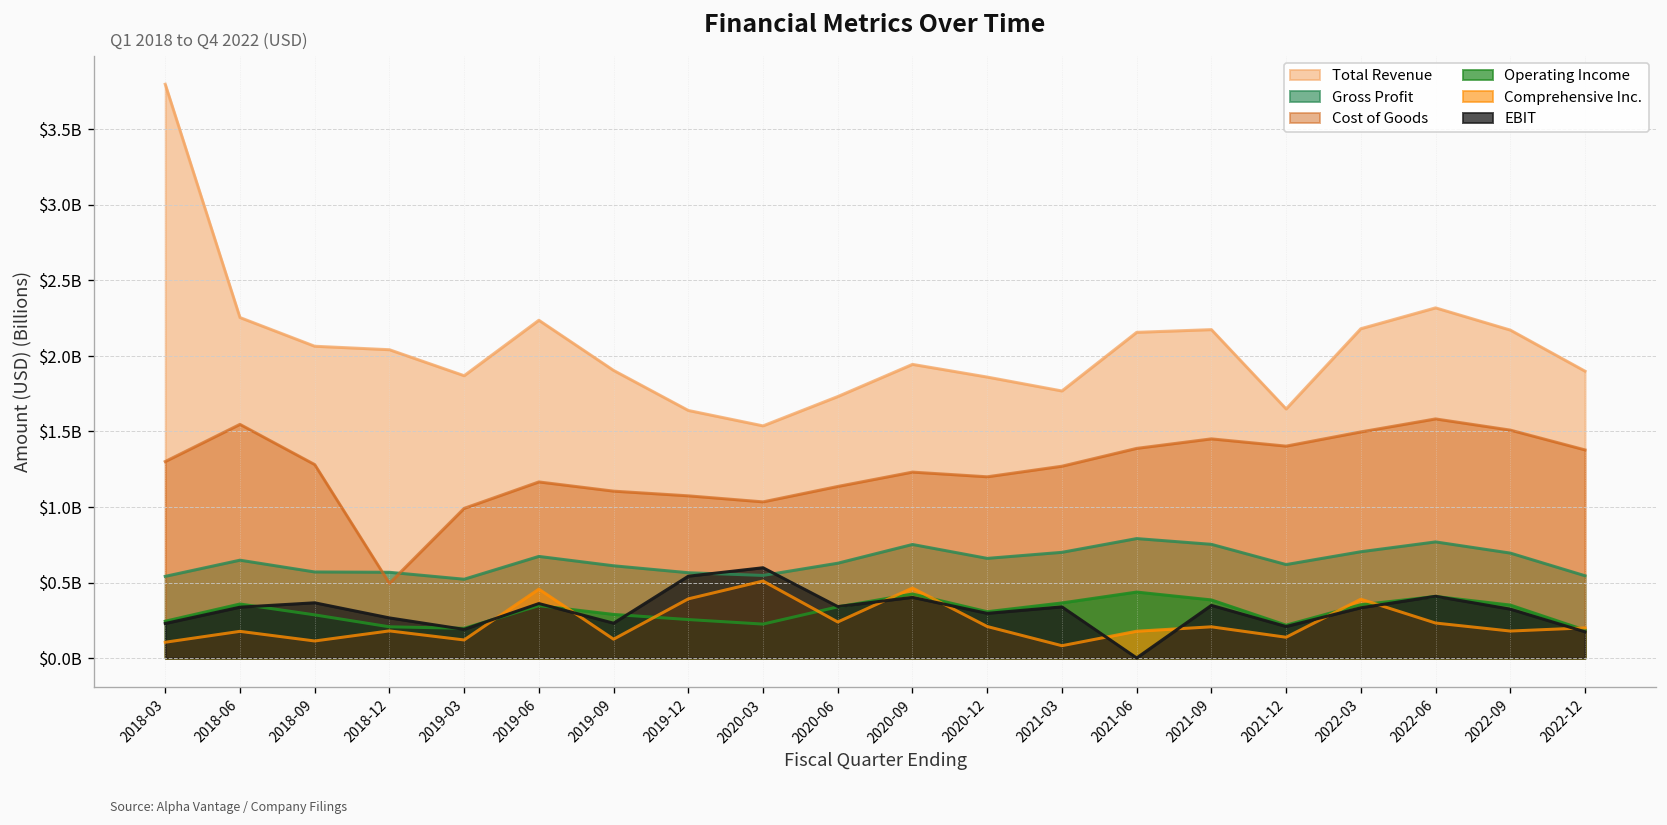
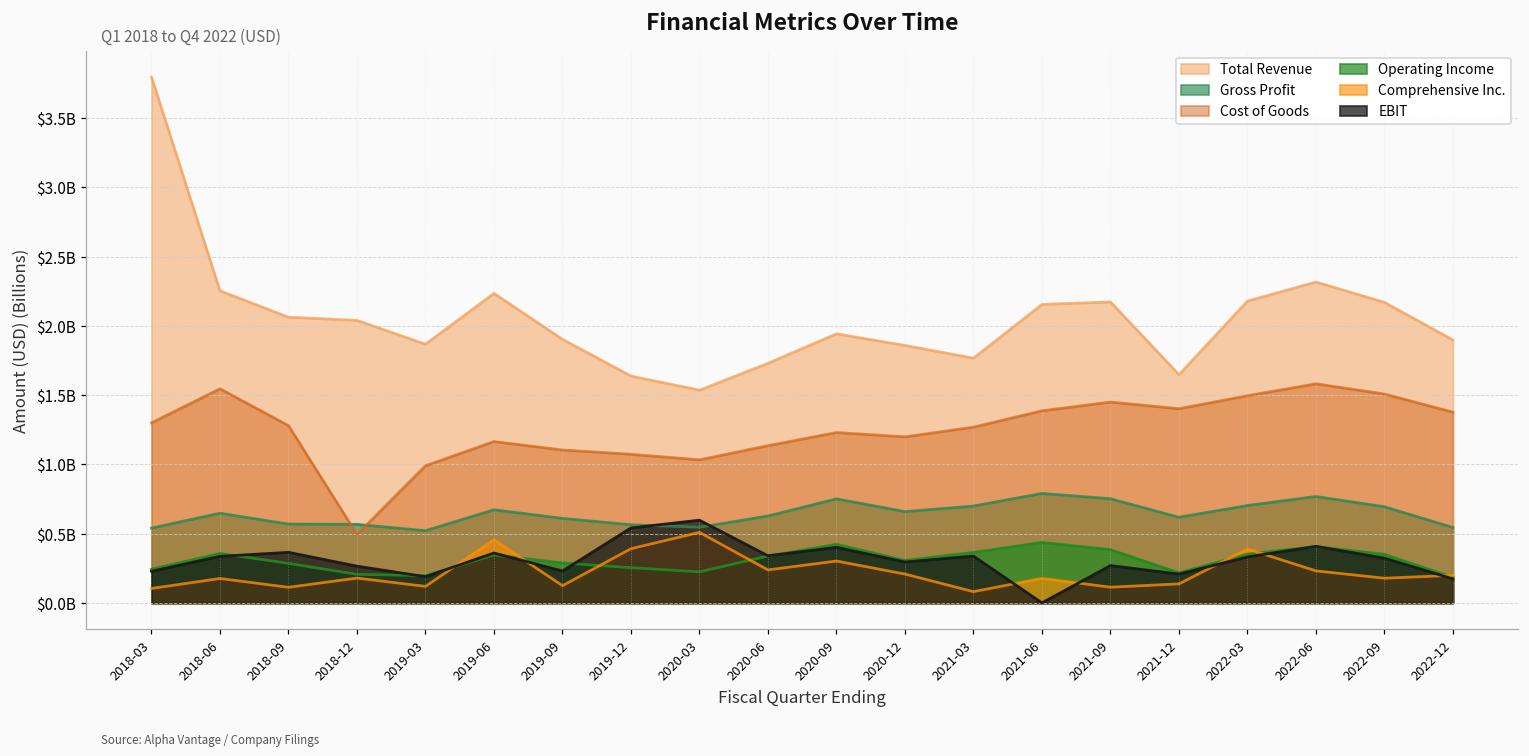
  {
    "Comprehensive Inc.": {
      "2018-03": "$100000000",
      "2018-06": "$180000000",
      "2018-09": "$110000000",
      "2018-12": "$180000000",
      "2019-03": "$120000000",
      "2019-06": "$460000000",
      "2019-09": "$130000000",
      "2019-12": "$390000000",
      "2020-03": "$510000000",
      "2020-06": "$240000000",
-     "2020-09": "$460000000",
+     "2020-09": "$300000000",
      "2020-12": "$210000000",
      "2021-03": "$80000000",
      "2021-06": "$180000000",
-     "2021-09": "$210000000",
+     "2021-09": "$110000000",
      "2021-12": "$140000000",
      "2022-03": "$390000000",
      "2022-06": "$230000000",
      "2022-09": "$180000000"
    },
    "EBIT": {
      "2018-06": "$340000000",
      "2018-09": "$370000000",
      "2018-12": "$270000000",
      "2019-09": "$230000000",
      "2019-12": "$540000000",
      "2020-03": "$600000000",
      "2020-09": "$400000000",
      "2021-03": "$340000000",
      "2021-06": "$0",
-     "2021-09": "$350000000",
+     "2021-09": "$270000000",
      "2022-09": "$320000000"
    }
  }
